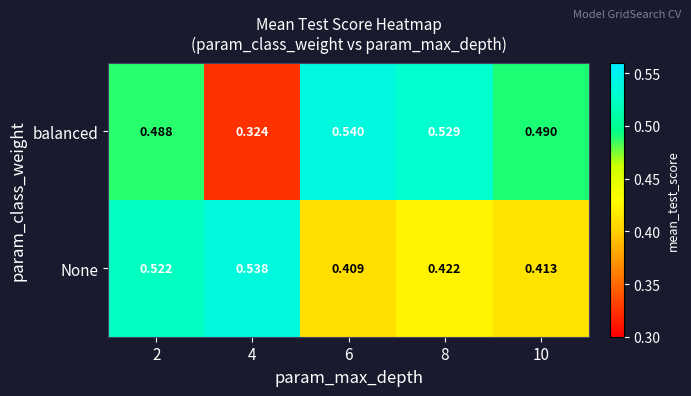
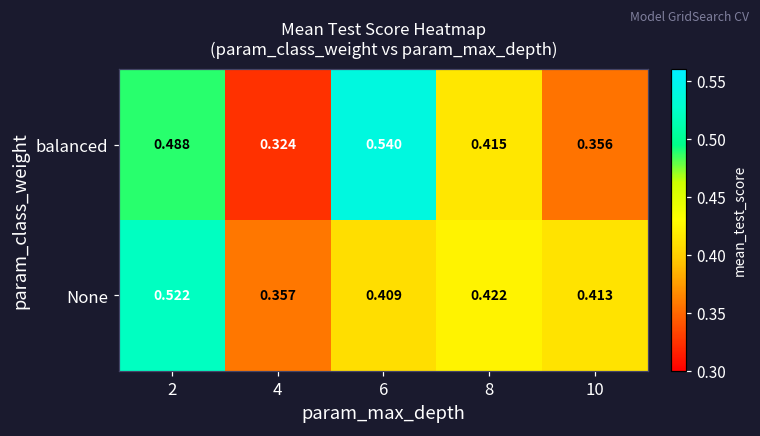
  {
    "balanced": {
      "2": 0.488,
      "4": 0.324,
      "6": 0.540,
-     "8": 0.529,
-     "10": 0.490
+     "8": 0.415,
+     "10": 0.356
    },
    "None": {
      "2": 0.522,
-     "4": 0.538,
+     "4": 0.357,
      "6": 0.409,
      "8": 0.422,
      "10": 0.413
    }
  }
